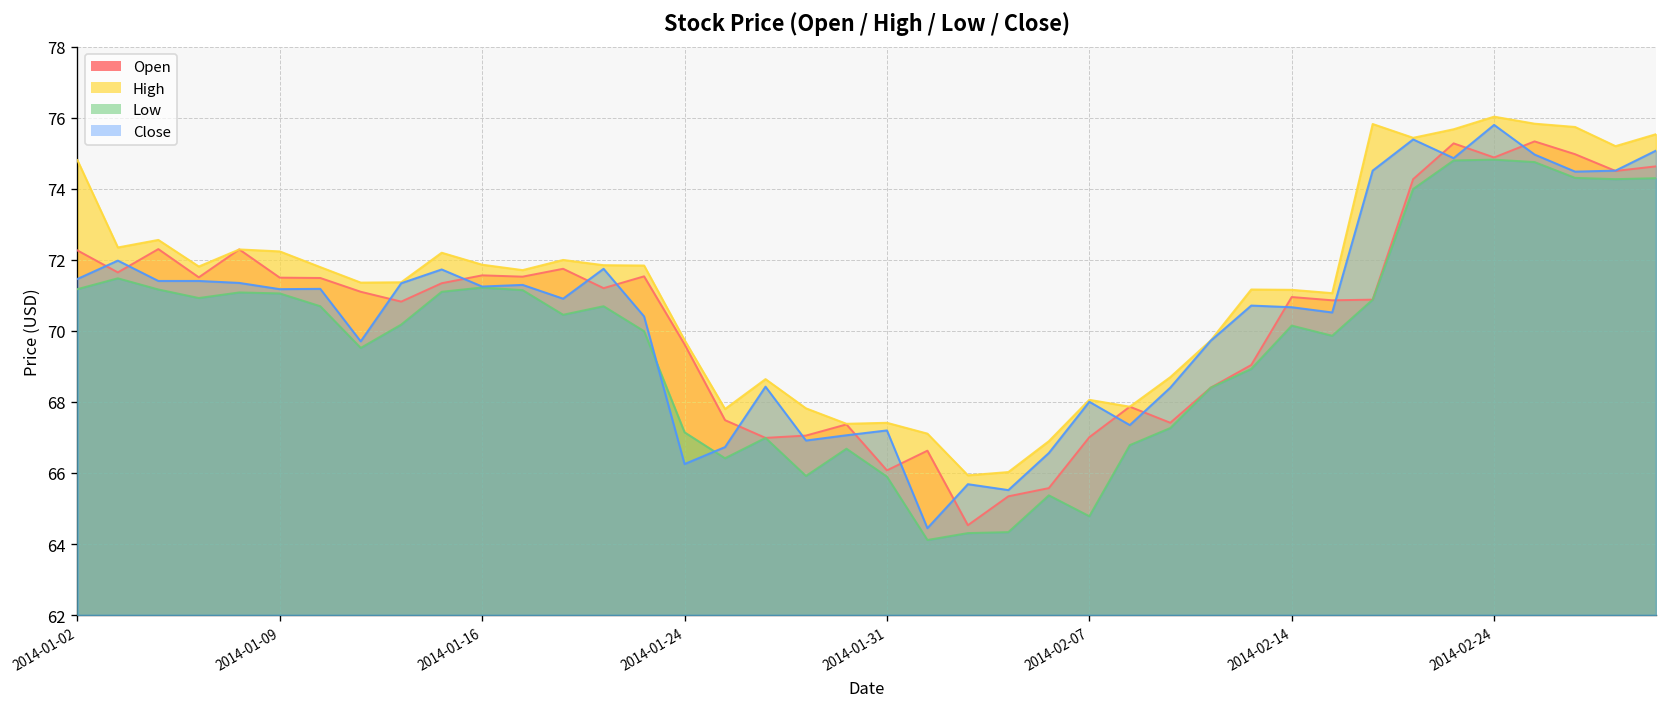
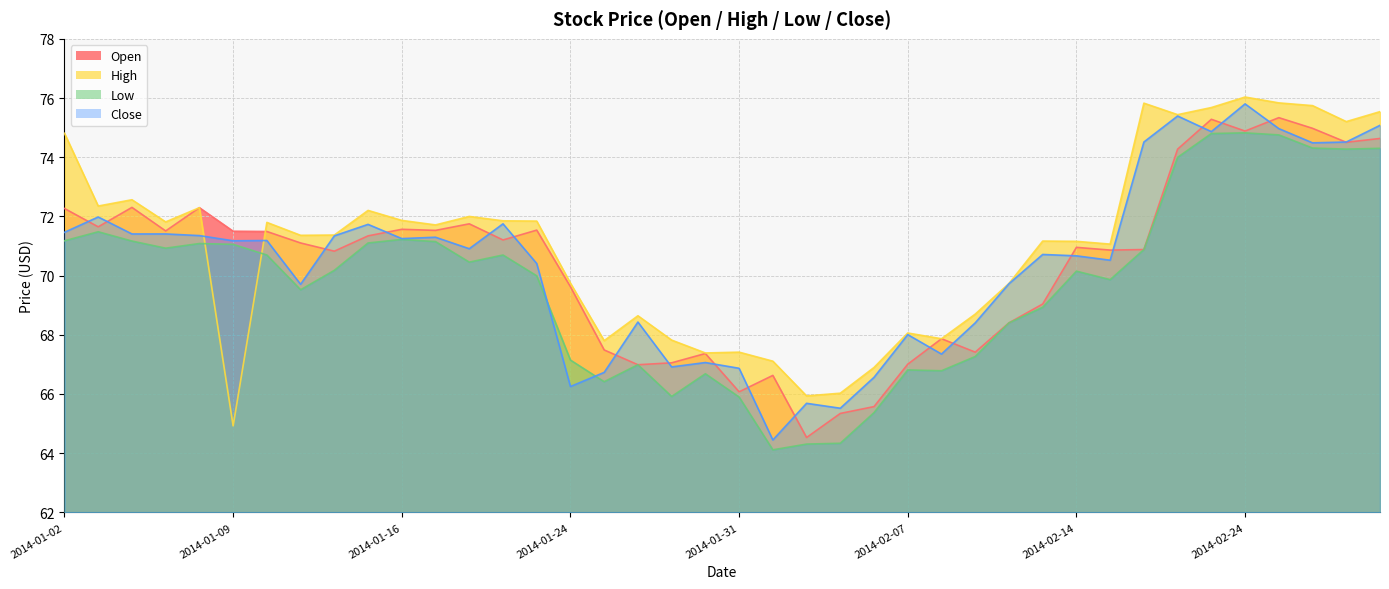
  {
    "Open": {
      "2014-01-02": 72.3,
      "2014-01-09": 71.5,
      "2014-01-16": 71.6,
      "2014-01-24": 69.6,
      "2014-01-31": 66.1,
      "2014-02-07": 67.0,
      "2014-02-14": 71.0
    },
    "High": {
      "2014-01-02": 74.8,
-     "2014-01-09": 72.2,
+     "2014-01-09": 64.9,
      "2014-01-16": 71.9,
      "2014-01-24": 69.7,
      "2014-01-31": 67.4,
      "2014-02-14": 71.2,
      "2014-02-24": 76.0
    },
    "Low": {
      "2014-01-02": 71.2,
      "2014-01-09": 71.1,
      "2014-01-24": 67.1,
      "2014-01-31": 65.9,
-     "2014-02-07": 64.8,
+     "2014-02-07": 66.8,
      "2014-02-14": 70.2
    },
    "Close": {
      "2014-01-02": 71.5,
      "2014-01-09": 71.2,
      "2014-01-24": 66.3,
-     "2014-01-31": 67.2,
+     "2014-01-31": 66.9,
      "2014-02-14": 70.7,
      "2014-02-24": 75.8
    }
  }
